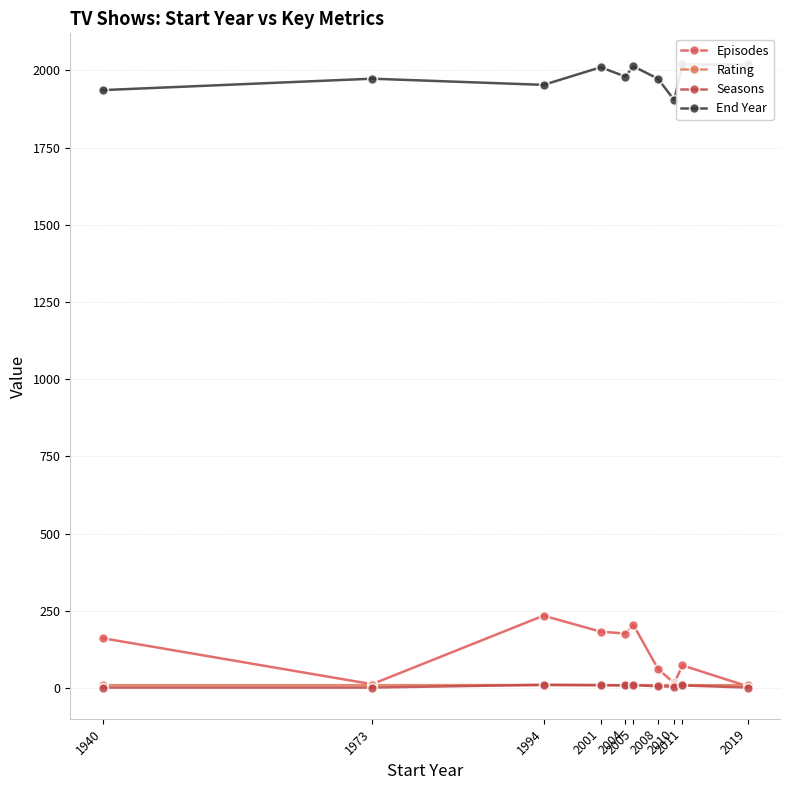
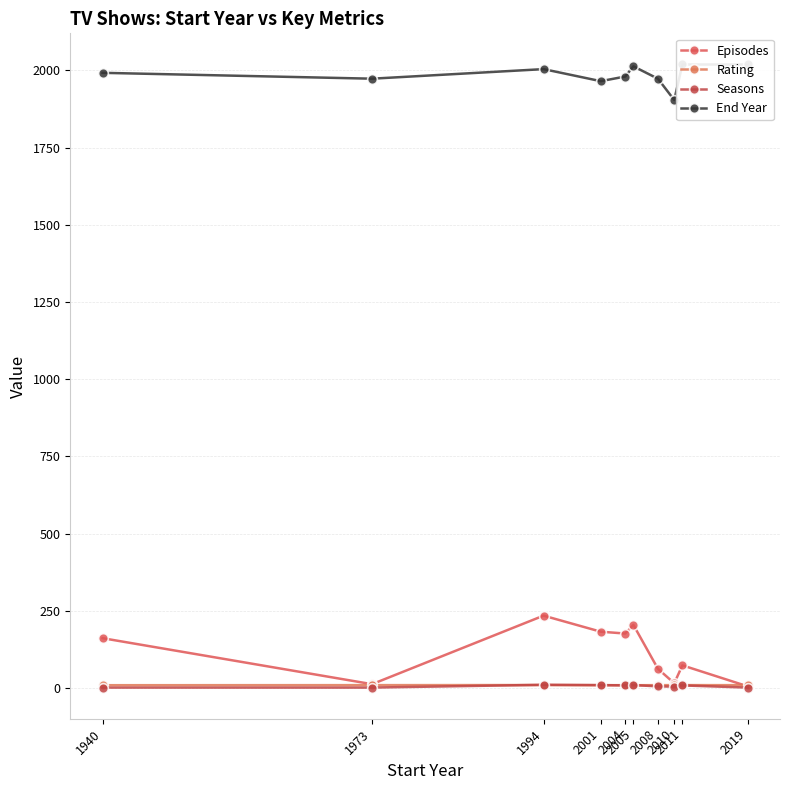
  {
    "End Year": {
-     "1940": 1940,
+     "1940": 1990,
      "1973": 1970,
-     "1994": 1950,
-     "2001": 2010,
+     "1994": 2000,
+     "2001": 1970,
      "2004": 1980,
      "2005": 2010,
      "2008": 1970,
      "2010": 1900
    }
  }
